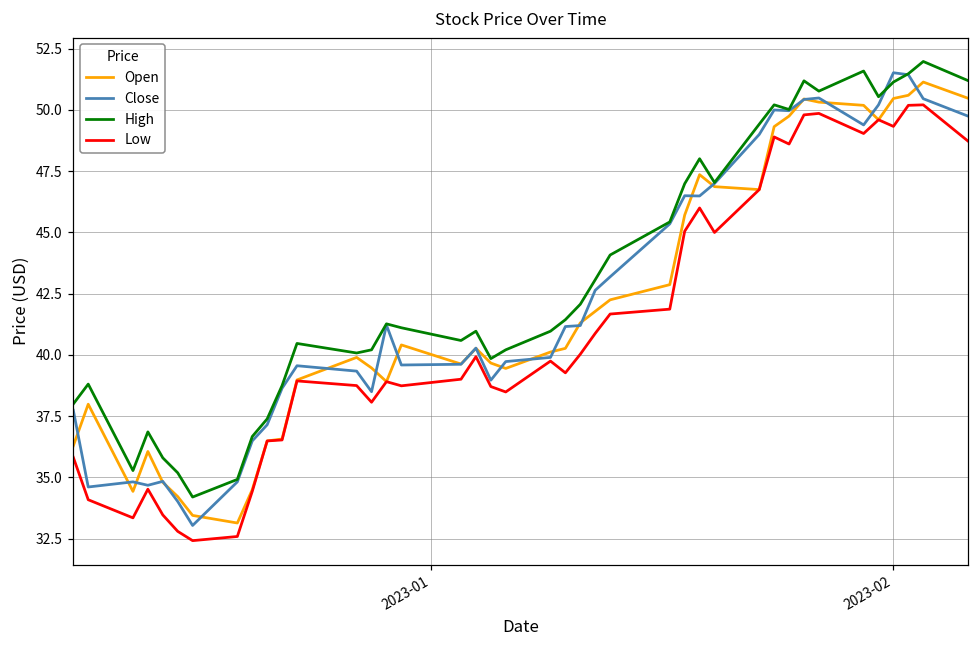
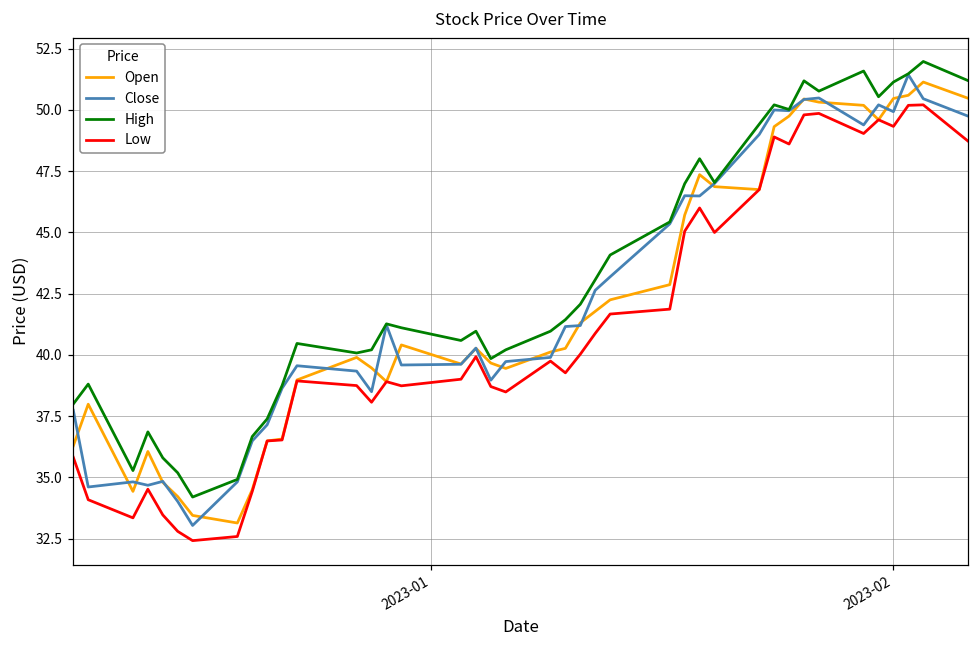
  {
    "Open": {
      "2023-02": 50.5
    },
    "Close": {
-     "2023-02": 51.5
+     "2023-02": 49.9
    },
    "High": {
      "2023-02": 51.1
    },
    "Low": {
      "2023-02": 49.3
    }
  }
